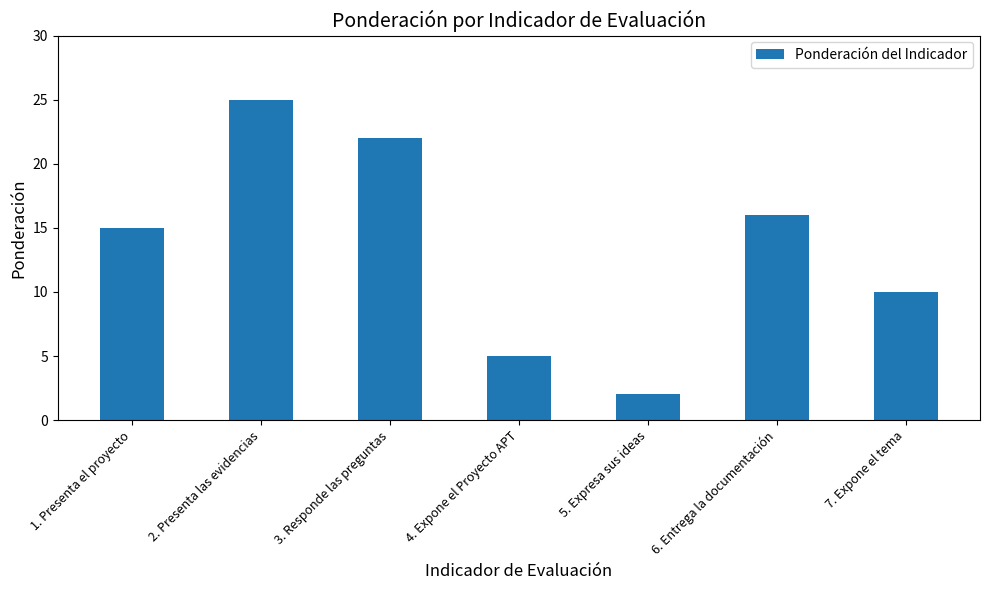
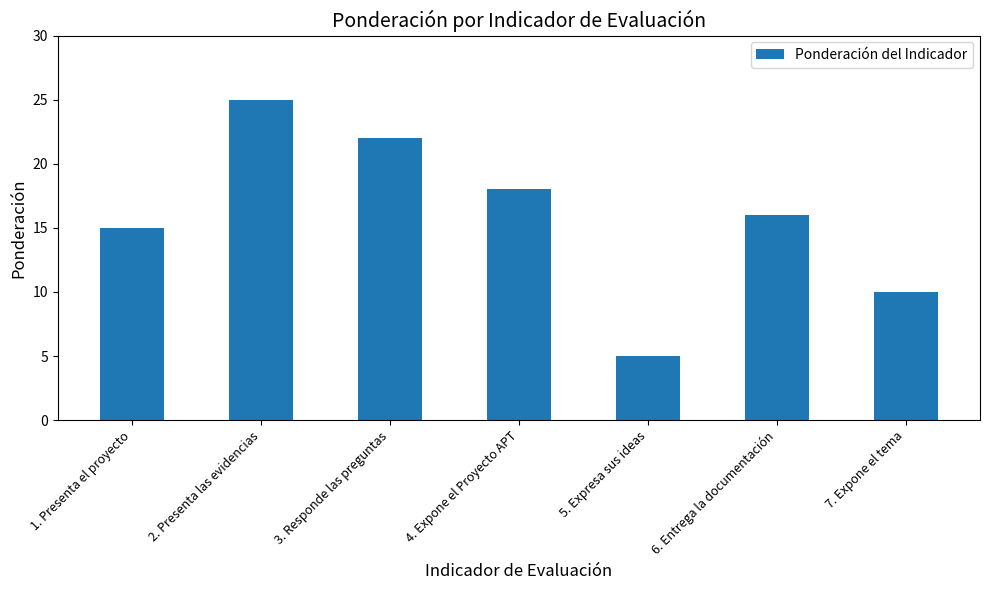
  {
    "1. Presenta el proyecto": 15,
    "2. Presenta las evidencias": 25,
    "3. Responde las preguntas": 22,
-   "4. Expone el Proyecto APT": 5,
-   "5. Expresa sus ideas": 2,
+   "4. Expone el Proyecto APT": 18,
+   "5. Expresa sus ideas": 5,
    "6. Entrega la documentación": 16,
    "7. Expone el tema": 10
  }
